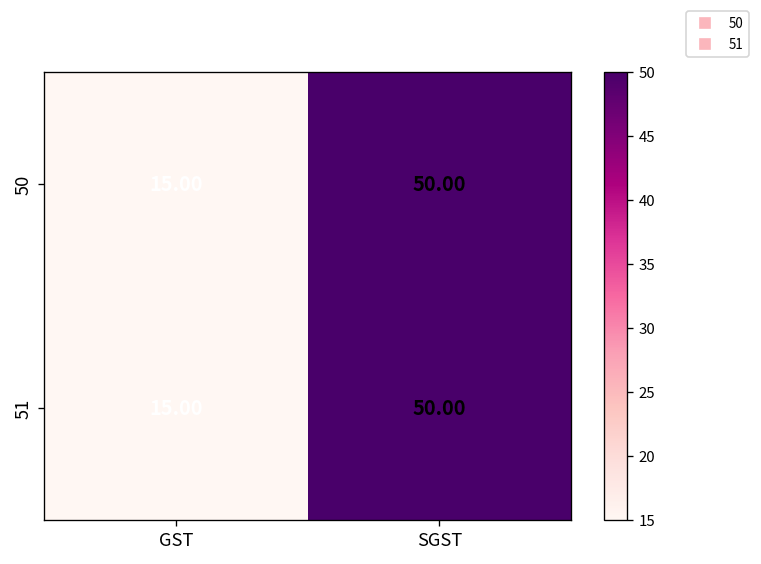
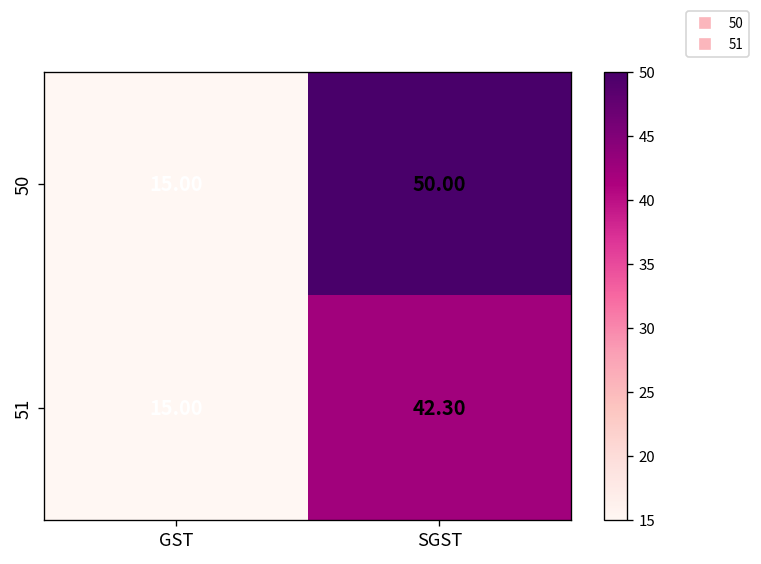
  {
    "50": {
      "SGST": 50.00
    },
    "51": {
-     "SGST": 50.00
+     "SGST": 42.30
    }
  }
